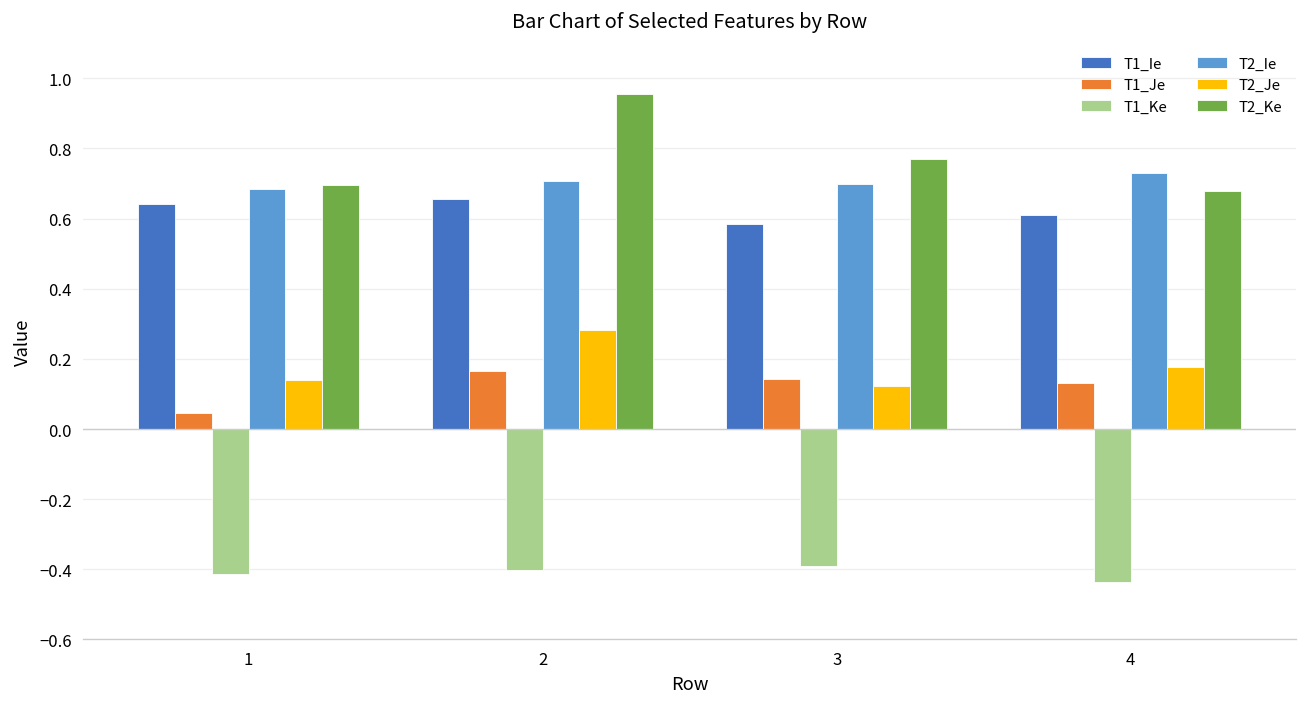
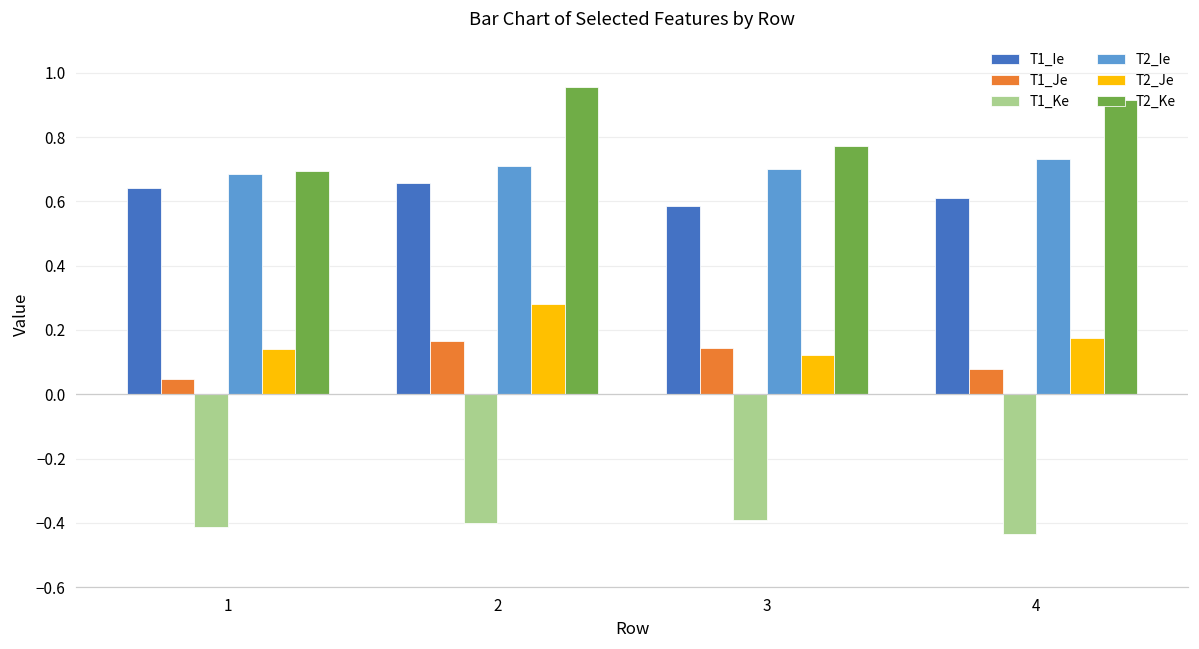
  {
    "T1_Je": {
      "1": 0.05,
      "2": 0.16,
      "3": 0.14,
-     "4": 0.13
+     "4": 0.08
    },
    "T1_Ke": {
      "1": -0.41,
      "2": -0.40,
      "3": -0.39,
      "4": -0.44
    },
    "T2_Je": {
      "1": 0.14,
      "2": 0.28,
      "3": 0.12,
      "4": 0.18
    },
    "T2_Ke": {
      "1": 0.70,
      "2": 0.96,
      "3": 0.77,
-     "4": 0.68
+     "4": 0.91
    }
  }
